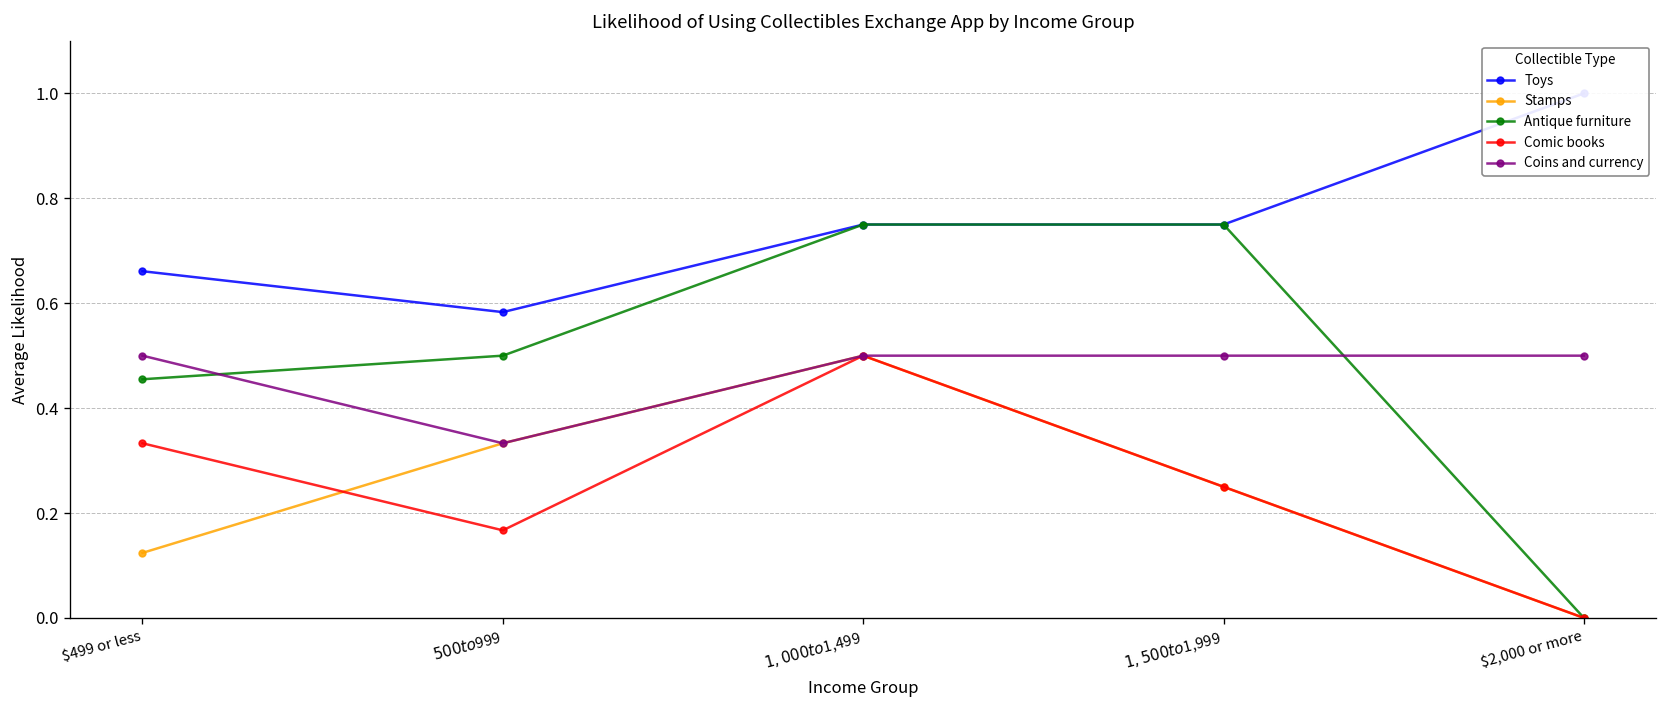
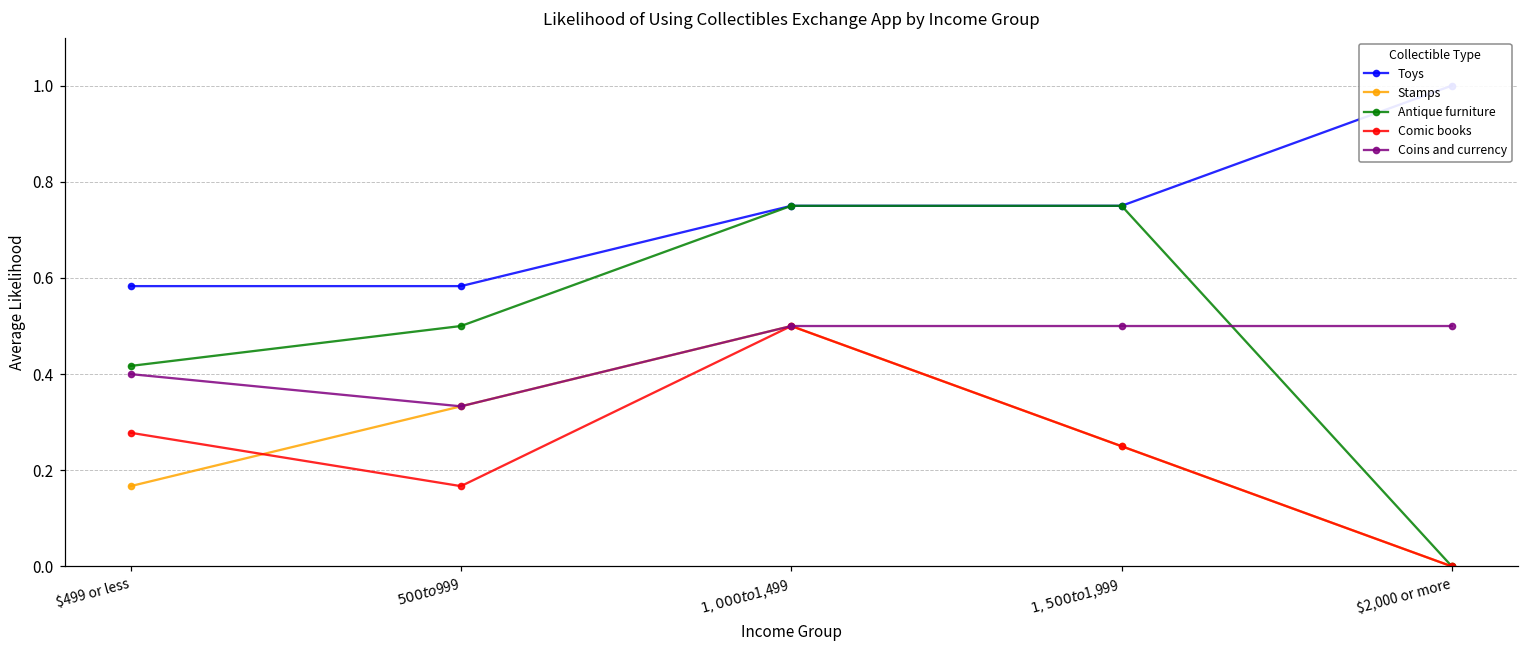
  {
    "Toys": {
-     "$499 or less": 0.66
+     "$499 or less": 0.58
    },
    "Stamps": {
-     "$499 or less": 0.12
+     "$499 or less": 0.17
    },
    "Antique furniture": {
-     "$499 or less": 0.46
+     "$499 or less": 0.42
    },
    "Comic books": {
-     "$499 or less": 0.33
+     "$499 or less": 0.28
    },
    "Coins and currency": {
-     "$499 or less": 0.5,
+     "$499 or less": 0.4,
      "$2,000 or more": 0.5
    }
  }
